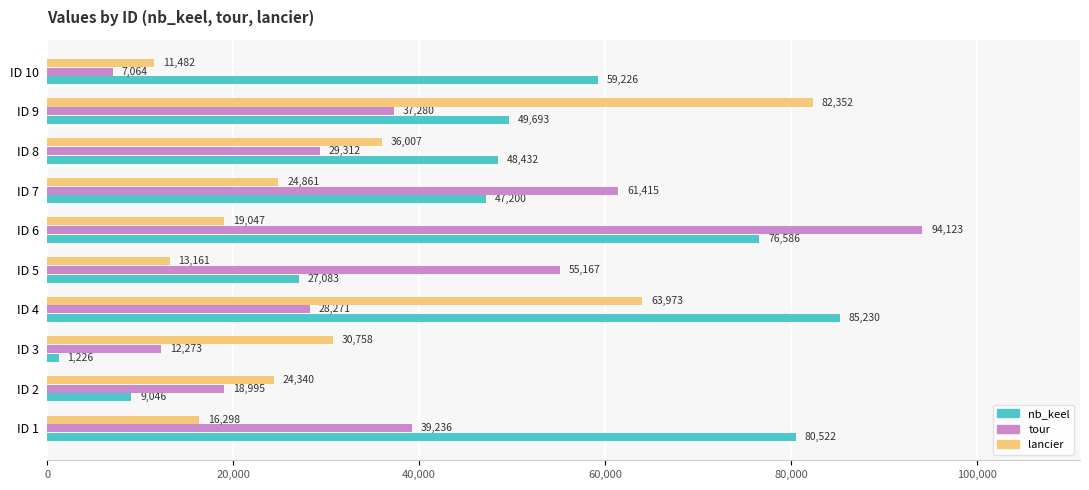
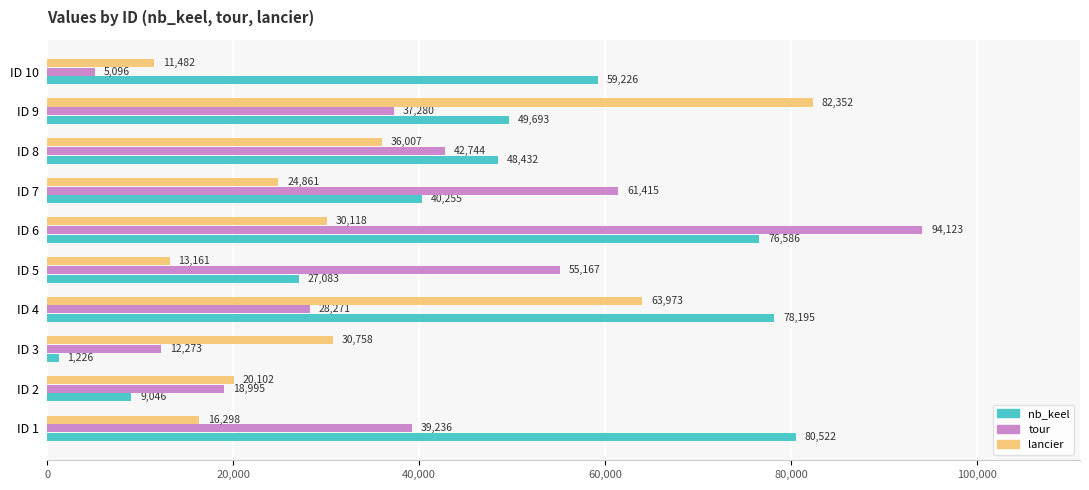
  {
    "nb_keel": {
      "ID 10": "59,226",
      "ID 9": "49,693",
      "ID 8": "48,432",
-     "ID 7": "47,200",
+     "ID 7": "40,255",
      "ID 6": "76,586",
      "ID 5": "27,083",
-     "ID 4": "85,230",
+     "ID 4": "78,195",
      "ID 3": "1,226",
      "ID 2": "9,046",
      "ID 1": "80,522"
    },
    "tour": {
-     "ID 10": "7,064",
+     "ID 10": "5,096",
      "ID 9": "37,280",
-     "ID 8": "29,312",
+     "ID 8": "42,744",
      "ID 7": "61,415",
      "ID 6": "94,123",
      "ID 5": "55,167",
      "ID 4": "28,271",
      "ID 3": "12,273",
      "ID 2": "18,995",
      "ID 1": "39,236"
    },
    "lancier": {
      "ID 10": "11,482",
      "ID 9": "82,352",
      "ID 8": "36,007",
      "ID 7": "24,861",
-     "ID 6": "19,047",
+     "ID 6": "30,118",
      "ID 5": "13,161",
      "ID 4": "63,973",
      "ID 3": "30,758",
-     "ID 2": "24,340",
+     "ID 2": "20,102",
      "ID 1": "16,298"
    }
  }
